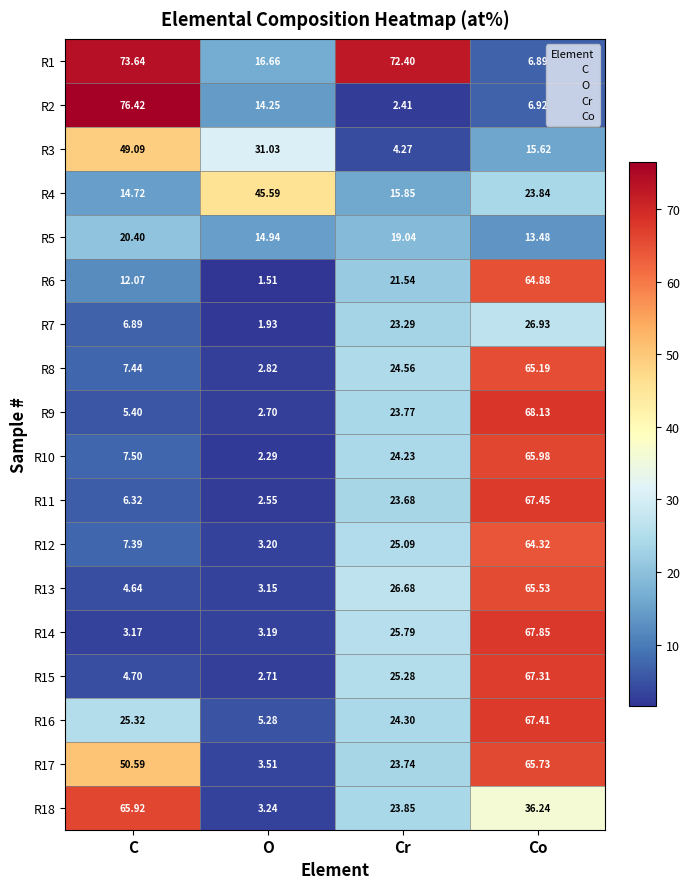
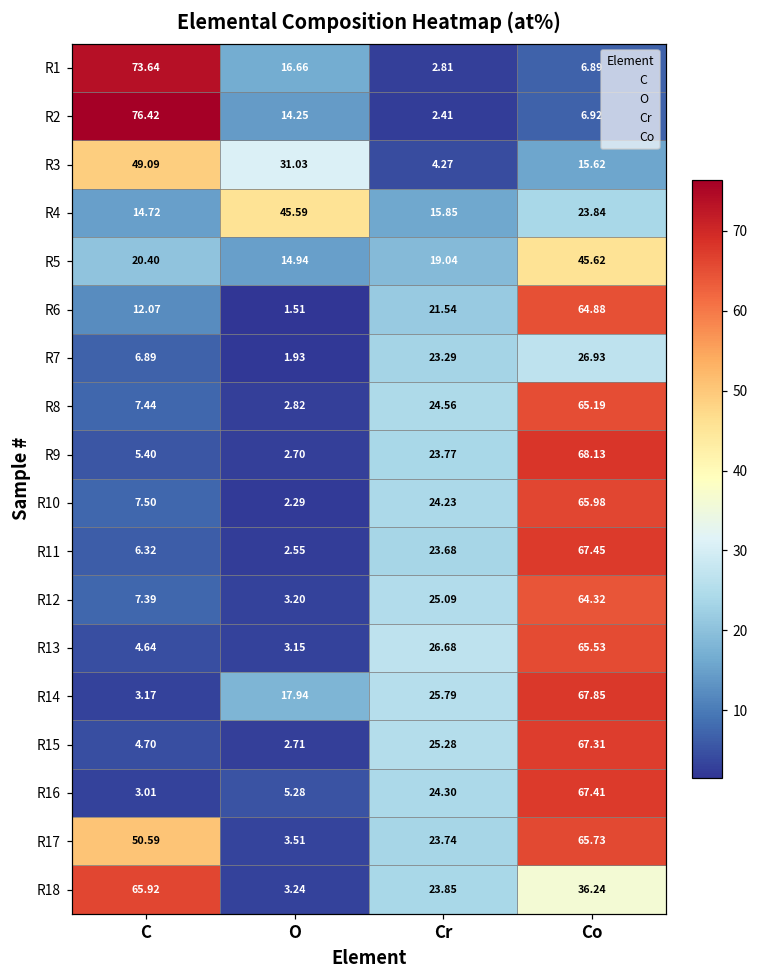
  {
    "R1": {
      "C": 73.64,
      "O": 16.66,
-     "Cr": 72.40
+     "Cr": 2.81
    },
    "R2": {
      "C": 76.42,
      "O": 14.25,
      "Cr": 2.41
    },
    "R3": {
      "C": 49.09,
      "O": 31.03,
      "Cr": 4.27,
      "Co": 15.62
    },
    "R4": {
      "C": 14.72,
      "O": 45.59,
      "Cr": 15.85,
      "Co": 23.84
    },
    "R5": {
      "C": 20.40,
      "O": 14.94,
      "Cr": 19.04,
-     "Co": 13.48
+     "Co": 45.62
    },
    "R6": {
      "C": 12.07,
      "O": 1.51,
      "Cr": 21.54,
      "Co": 64.88
    },
    "R7": {
      "C": 6.89,
      "O": 1.93,
      "Cr": 23.29,
      "Co": 26.93
    },
    "R8": {
      "C": 7.44,
      "O": 2.82,
      "Cr": 24.56,
      "Co": 65.19
    },
    "R9": {
      "C": 5.40,
      "O": 2.70,
      "Cr": 23.77,
      "Co": 68.13
    },
    "R10": {
      "C": 7.50,
      "O": 2.29,
      "Cr": 24.23,
      "Co": 65.98
    },
    "R11": {
      "C": 6.32,
      "O": 2.55,
      "Cr": 23.68,
      "Co": 67.45
    },
    "R12": {
      "C": 7.39,
      "O": 3.20,
      "Cr": 25.09,
      "Co": 64.32
    },
    "R13": {
      "C": 4.64,
      "O": 3.15,
      "Cr": 26.68,
      "Co": 65.53
    },
    "R14": {
      "C": 3.17,
-     "O": 3.19,
+     "O": 17.94,
      "Cr": 25.79,
      "Co": 67.85
    },
    "R15": {
      "C": 4.70,
      "O": 2.71,
      "Cr": 25.28,
      "Co": 67.31
    },
    "R16": {
-     "C": 25.32,
+     "C": 3.01,
      "O": 5.28,
      "Cr": 24.30,
      "Co": 67.41
    },
    "R17": {
      "C": 50.59,
      "O": 3.51,
      "Cr": 23.74,
      "Co": 65.73
    },
    "R18": {
      "C": 65.92,
      "O": 3.24,
      "Cr": 23.85,
      "Co": 36.24
    }
  }
